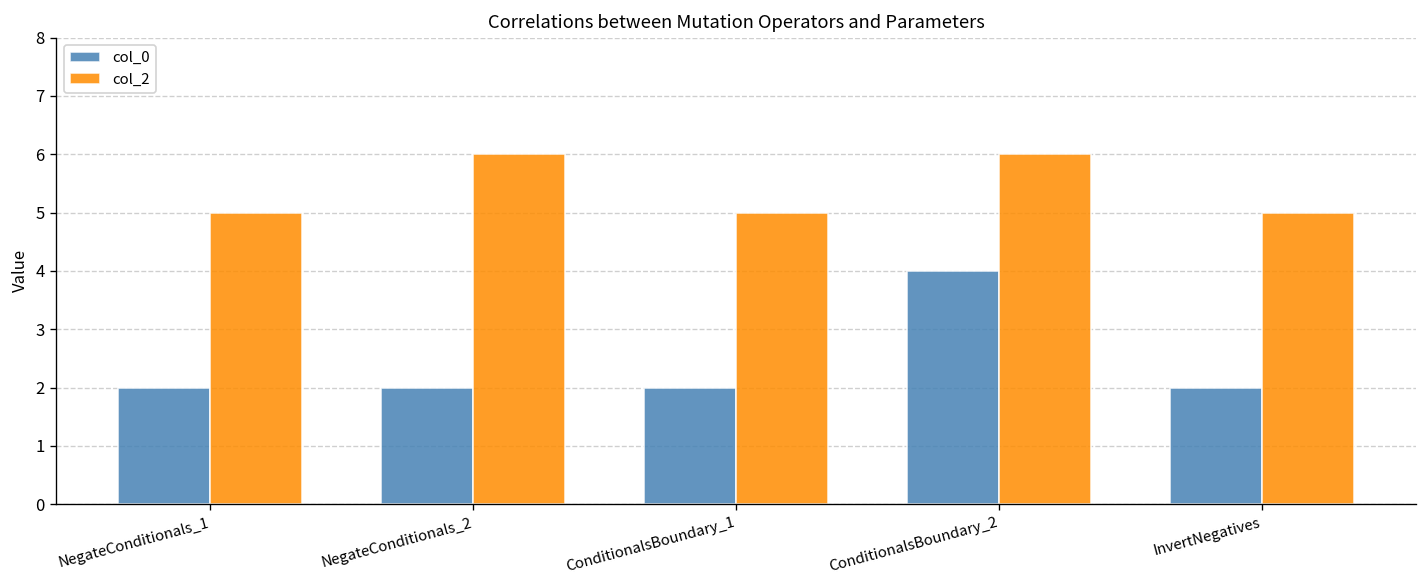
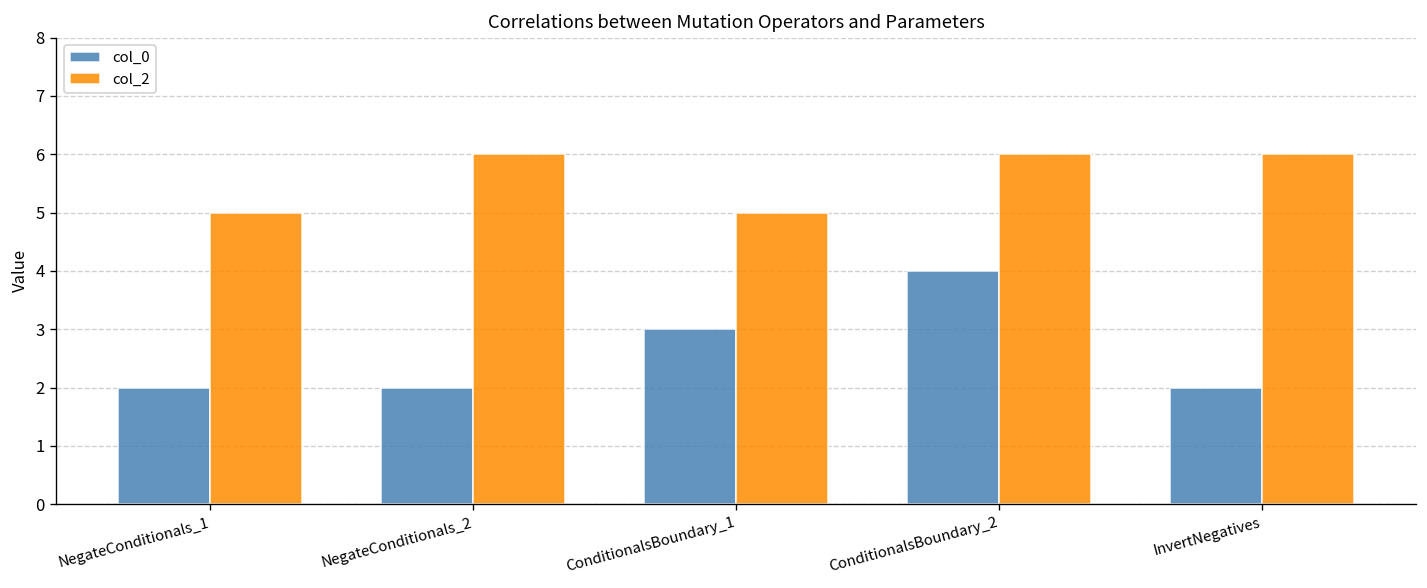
  {
    "col_0": {
      "NegateConditionals_1": 2,
      "NegateConditionals_2": 2,
-     "ConditionalsBoundary_1": 2,
+     "ConditionalsBoundary_1": 3,
      "ConditionalsBoundary_2": 4,
      "InvertNegatives": 2
    },
    "col_2": {
      "NegateConditionals_1": 5,
      "NegateConditionals_2": 6,
      "ConditionalsBoundary_1": 5,
      "ConditionalsBoundary_2": 6,
-     "InvertNegatives": 5
+     "InvertNegatives": 6
    }
  }
